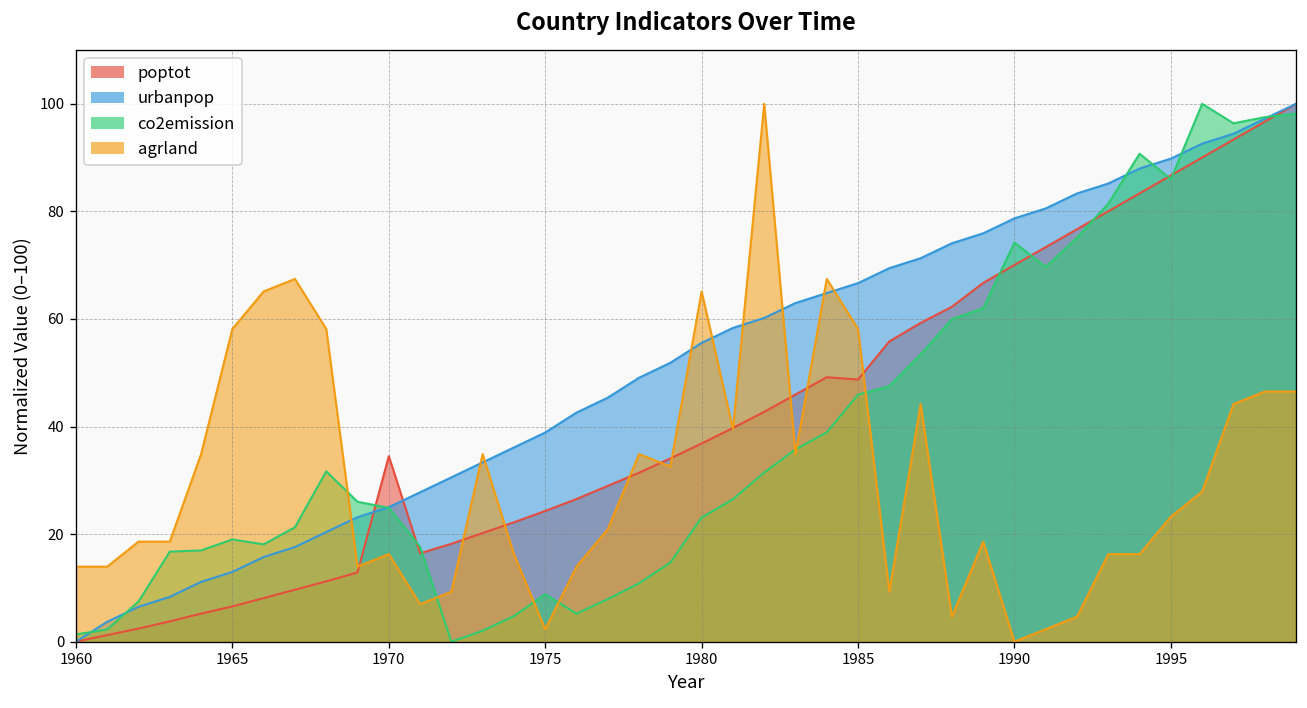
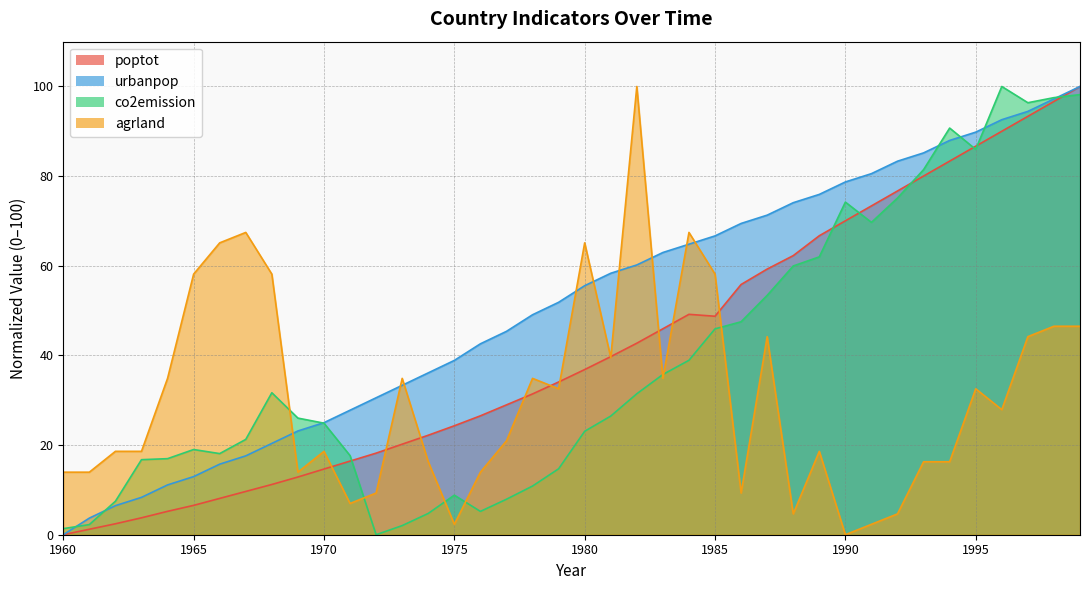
  {
    "poptot": {
      "1965": 7,
-     "1970": 34,
+     "1970": 15,
      "1975": 24,
      "1980": 37,
      "1985": 49,
      "1990": 70,
      "1995": 87
    },
    "urbanpop": {
      "1965": 13,
      "1975": 39,
      "1980": 56,
      "1985": 67,
      "1990": 79,
      "1995": 90
    },
    "co2emission": {
      "1960": 1,
      "1965": 19,
      "1975": 9,
      "1980": 23,
      "1985": 46,
      "1990": 74,
      "1995": 86
    },
    "agrland": {
      "1960": 14,
      "1965": 58,
-     "1970": 16,
+     "1970": 19,
      "1975": 2,
      "1980": 65,
      "1985": 58,
      "1990": 0,
-     "1995": 23
+     "1995": 33
    }
  }
